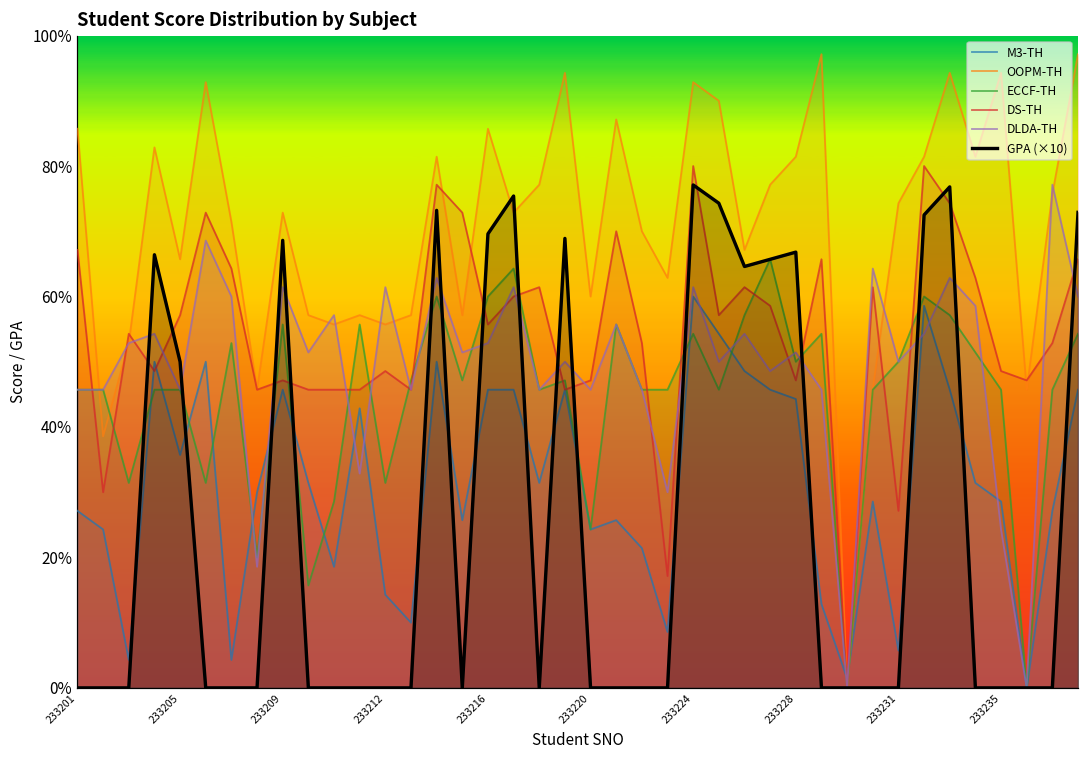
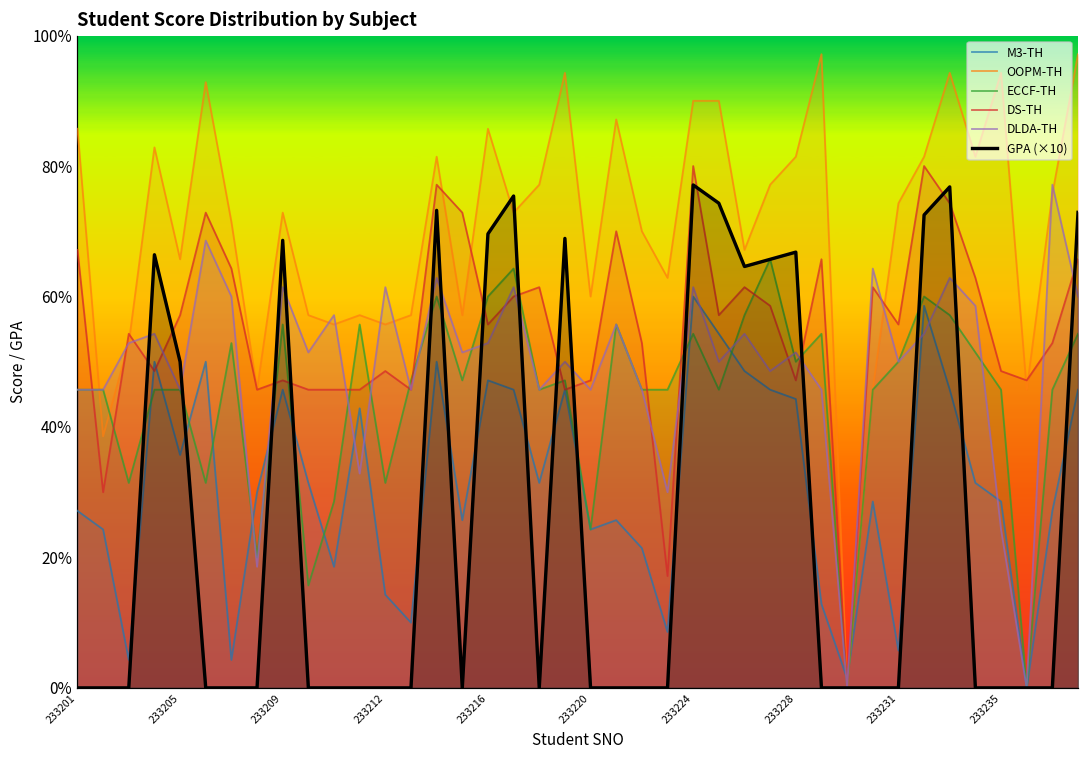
  {
    "M3-TH": {
      "233201": "27%",
      "233205": "36%",
      "233209": "46%",
      "233212": "14%",
-     "233216": "46%",
+     "233216": "47%",
      "233224": "60%",
      "233228": "44%",
      "233231": "6%",
      "233235": "29%"
    },
    "OOPM-TH": {
      "233201": "86%",
      "233205": "66%",
      "233209": "73%",
      "233212": "56%",
      "233216": "86%",
      "233220": "60%",
-     "233224": "93%",
+     "233224": "90%",
      "233228": "81%",
      "233231": "74%"
    },
    "ECCF-TH": {
      "233209": "56%",
      "233212": "31%",
      "233216": "60%",
      "233224": "54%",
      "233228": "50%",
      "233235": "46%"
    },
    "DS-TH": {
      "233201": "67%",
      "233205": "57%",
      "233209": "47%",
      "233212": "49%",
      "233216": "56%",
      "233220": "47%",
      "233224": "80%",
      "233228": "47%",
-     "233231": "27%",
+     "233231": "56%",
      "233235": "49%"
    },
    "DLDA-TH": {
      "233209": "61%",
      "233212": "61%",
      "233216": "53%",
      "233220": "46%",
      "233224": "61%",
      "233228": "51%",
      "233235": "24%"
    },
    "GPA (×10)": {
      "233201": "0%",
      "233205": "50%",
      "233209": "69%",
      "233212": "0%",
      "233216": "70%",
      "233220": "0%",
      "233224": "77%",
      "233228": "67%",
      "233231": "0%",
      "233235": "0%"
    }
  }
